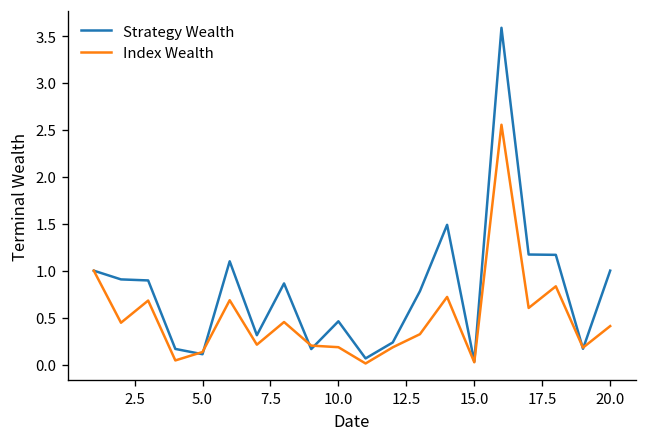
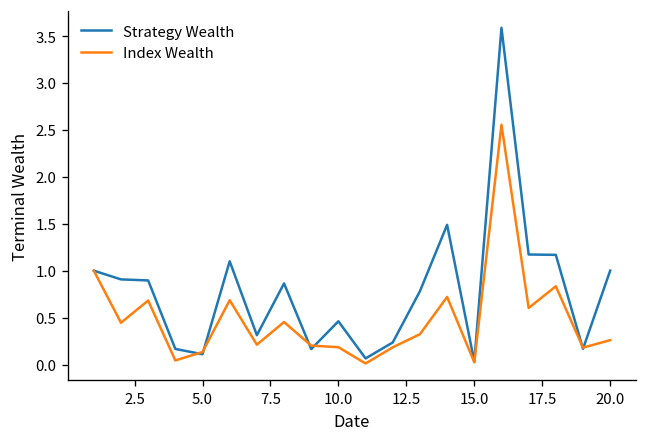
  {
    "Strategy Wealth": {
      "10.0": 0.5,
      "20.0": 1.0
    },
    "Index Wealth": {
      "10.0": 0.2,
-     "20.0": 0.4
+     "20.0": 0.3
    }
  }
